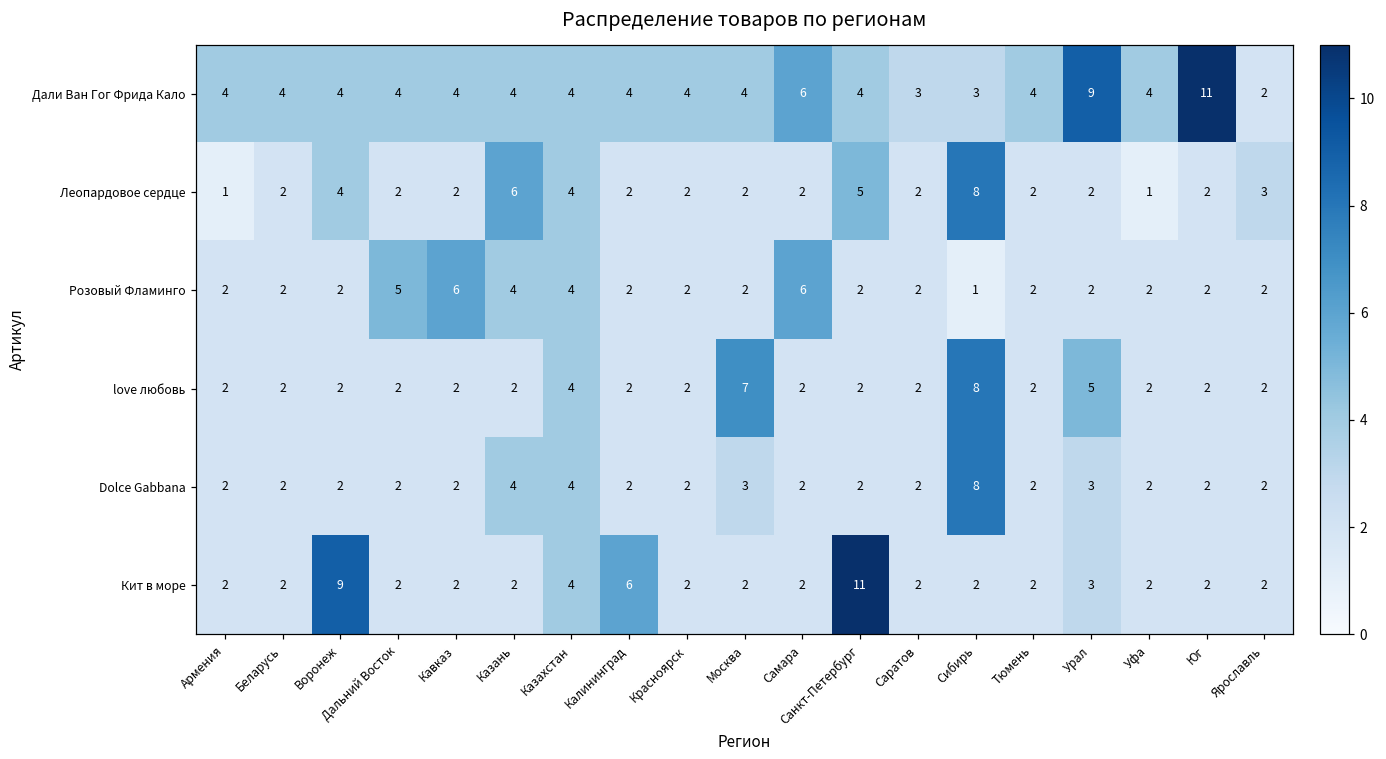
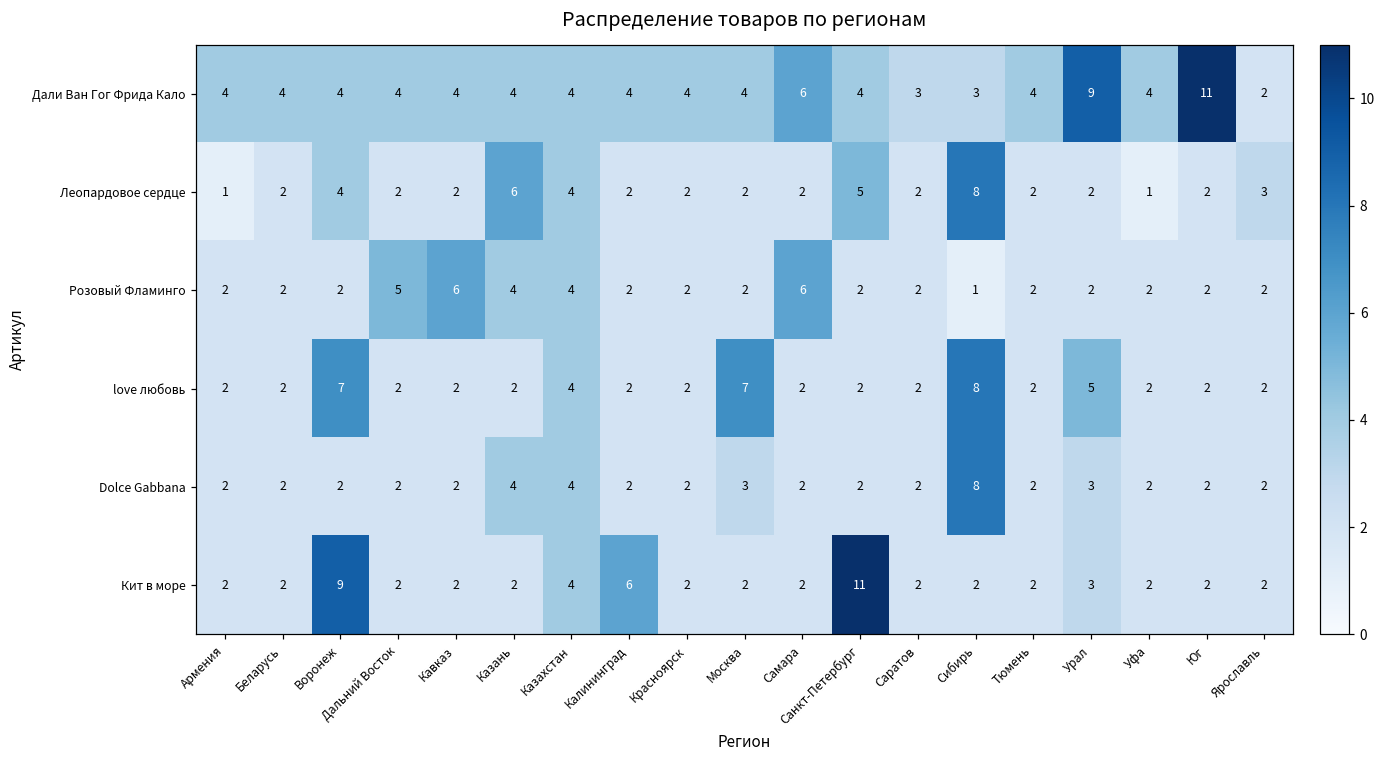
  {
    "Дали Ван Гог Фрида Кало": {
      "Армения": 4,
      "Беларусь": 4,
      "Воронеж": 4,
      "Дальний Восток": 4,
      "Кавказ": 4,
      "Казань": 4,
      "Казахстан": 4,
      "Калининград": 4,
      "Красноярск": 4,
      "Москва": 4,
      "Самара": 6,
      "Санкт-Петербург": 4,
      "Саратов": 3,
      "Сибирь": 3,
      "Тюмень": 4,
      "Урал": 9,
      "Уфа": 4,
      "Юг": 11,
      "Ярославль": 2
    },
    "Леопардовое сердце": {
      "Армения": 1,
      "Беларусь": 2,
      "Воронеж": 4,
      "Дальний Восток": 2,
      "Кавказ": 2,
      "Казань": 6,
      "Казахстан": 4,
      "Калининград": 2,
      "Красноярск": 2,
      "Москва": 2,
      "Самара": 2,
      "Санкт-Петербург": 5,
      "Саратов": 2,
      "Сибирь": 8,
      "Тюмень": 2,
      "Урал": 2,
      "Уфа": 1,
      "Юг": 2,
      "Ярославль": 3
    },
    "Розовый Фламинго": {
      "Армения": 2,
      "Беларусь": 2,
      "Воронеж": 2,
      "Дальний Восток": 5,
      "Кавказ": 6,
      "Казань": 4,
      "Казахстан": 4,
      "Калининград": 2,
      "Красноярск": 2,
      "Москва": 2,
      "Самара": 6,
      "Санкт-Петербург": 2,
      "Саратов": 2,
      "Сибирь": 1,
      "Тюмень": 2,
      "Урал": 2,
      "Уфа": 2,
      "Юг": 2,
      "Ярославль": 2
    },
    "love любовь": {
      "Армения": 2,
      "Беларусь": 2,
-     "Воронеж": 2,
+     "Воронеж": 7,
      "Дальний Восток": 2,
      "Кавказ": 2,
      "Казань": 2,
      "Казахстан": 4,
      "Калининград": 2,
      "Красноярск": 2,
      "Москва": 7,
      "Самара": 2,
      "Санкт-Петербург": 2,
      "Саратов": 2,
      "Сибирь": 8,
      "Тюмень": 2,
      "Урал": 5,
      "Уфа": 2,
      "Юг": 2,
      "Ярославль": 2
    },
    "Dolce Gabbana": {
      "Армения": 2,
      "Беларусь": 2,
      "Воронеж": 2,
      "Дальний Восток": 2,
      "Кавказ": 2,
      "Казань": 4,
      "Казахстан": 4,
      "Калининград": 2,
      "Красноярск": 2,
      "Москва": 3,
      "Самара": 2,
      "Санкт-Петербург": 2,
      "Саратов": 2,
      "Сибирь": 8,
      "Тюмень": 2,
      "Урал": 3,
      "Уфа": 2,
      "Юг": 2,
      "Ярославль": 2
    },
    "Кит в море": {
      "Армения": 2,
      "Беларусь": 2,
      "Воронеж": 9,
      "Дальний Восток": 2,
      "Кавказ": 2,
      "Казань": 2,
      "Казахстан": 4,
      "Калининград": 6,
      "Красноярск": 2,
      "Москва": 2,
      "Самара": 2,
      "Санкт-Петербург": 11,
      "Саратов": 2,
      "Сибирь": 2,
      "Тюмень": 2,
      "Урал": 3,
      "Уфа": 2,
      "Юг": 2,
      "Ярославль": 2
    }
  }
